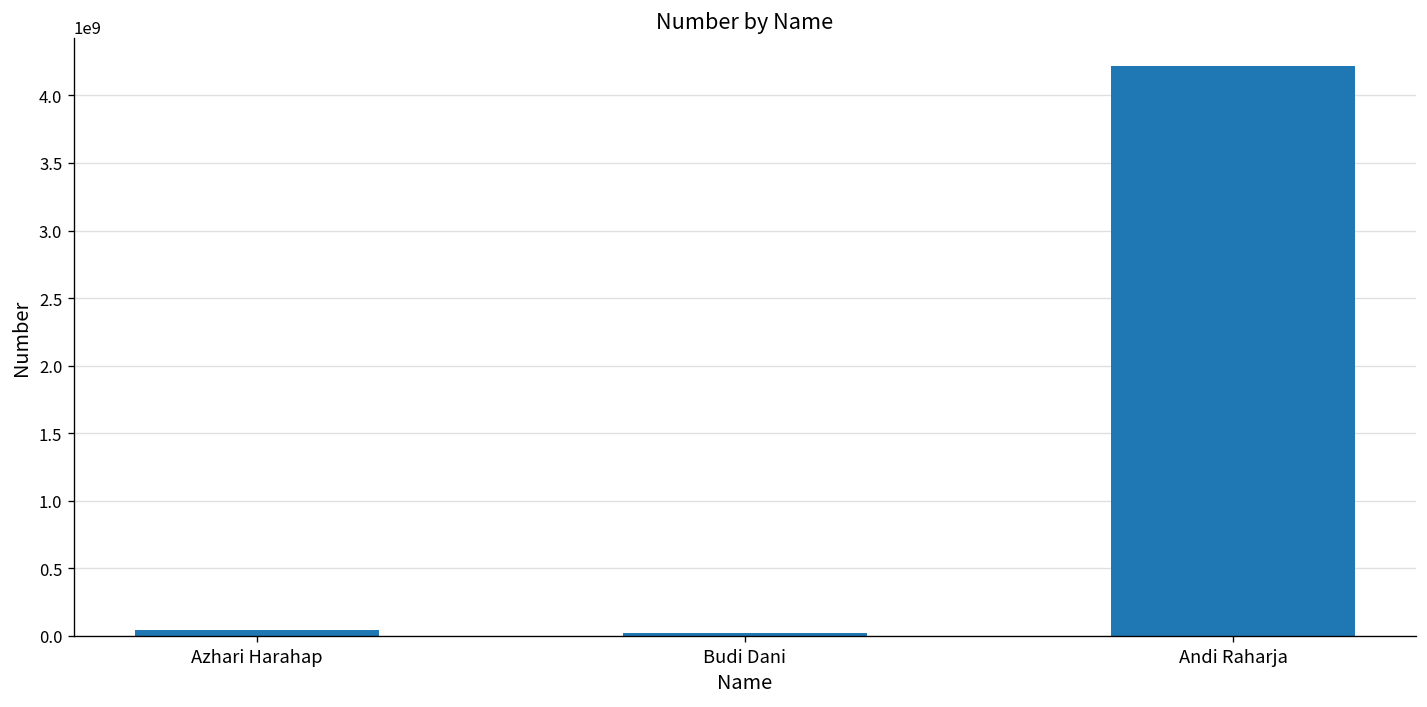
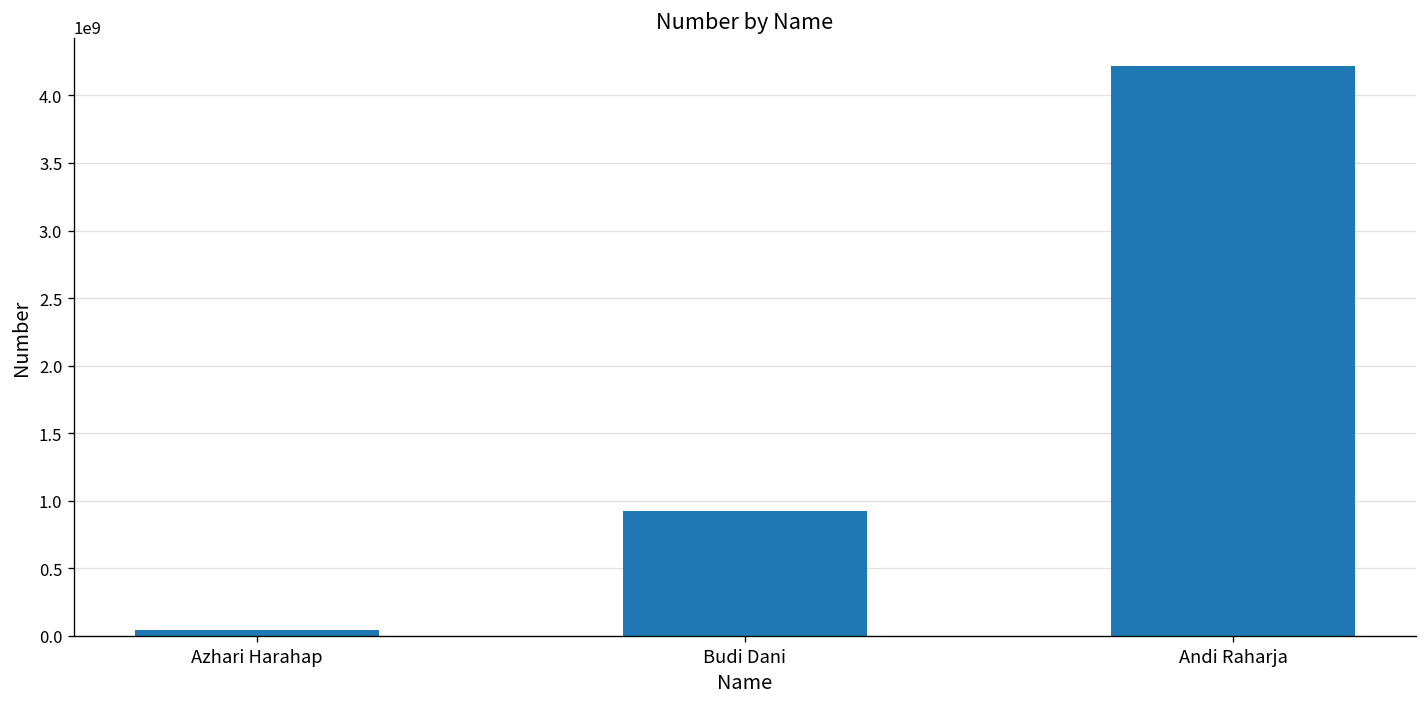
  {
    "Azhari Harahap": 40000000,
-   "Budi Dani": 20000000,
+   "Budi Dani": 920000000,
    "Andi Raharja": 4220000000
  }
